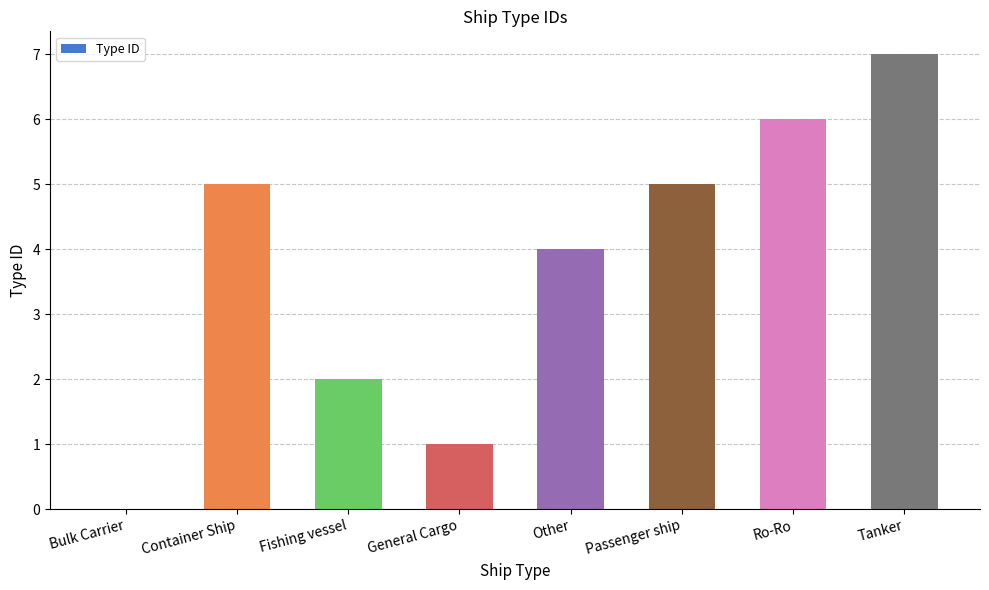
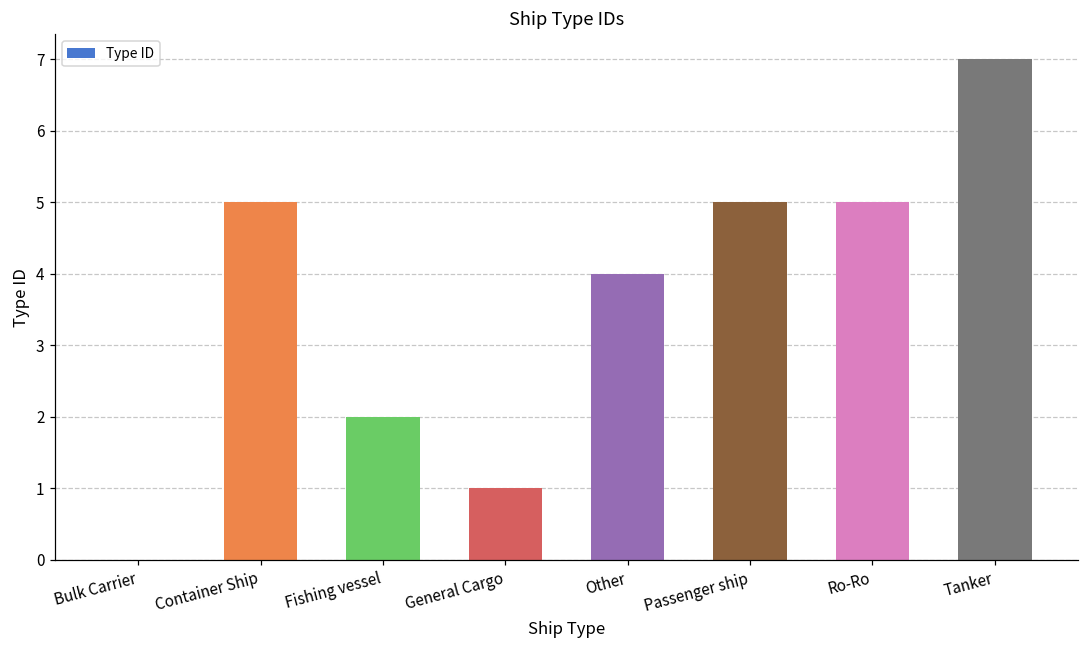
  {
    "Bulk Carrier": 0,
    "Container Ship": 5,
    "Fishing vessel": 2,
    "General Cargo": 1,
    "Other": 4,
    "Passenger ship": 5,
-   "Ro-Ro": 6,
+   "Ro-Ro": 5,
    "Tanker": 7
  }
